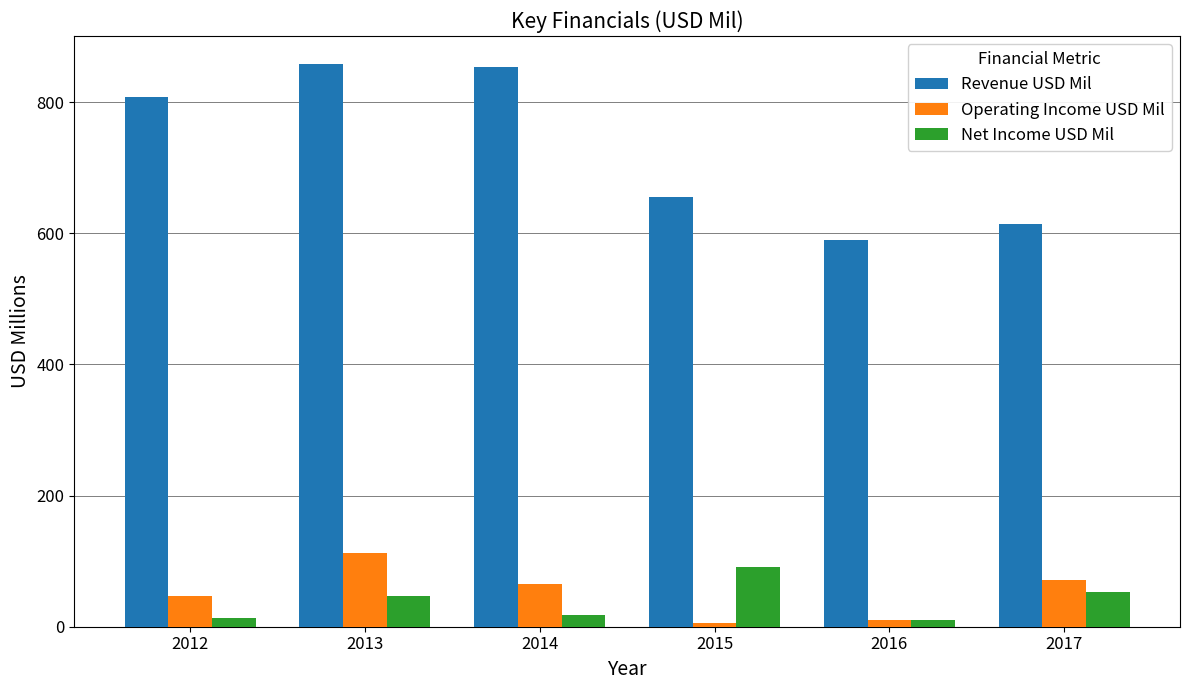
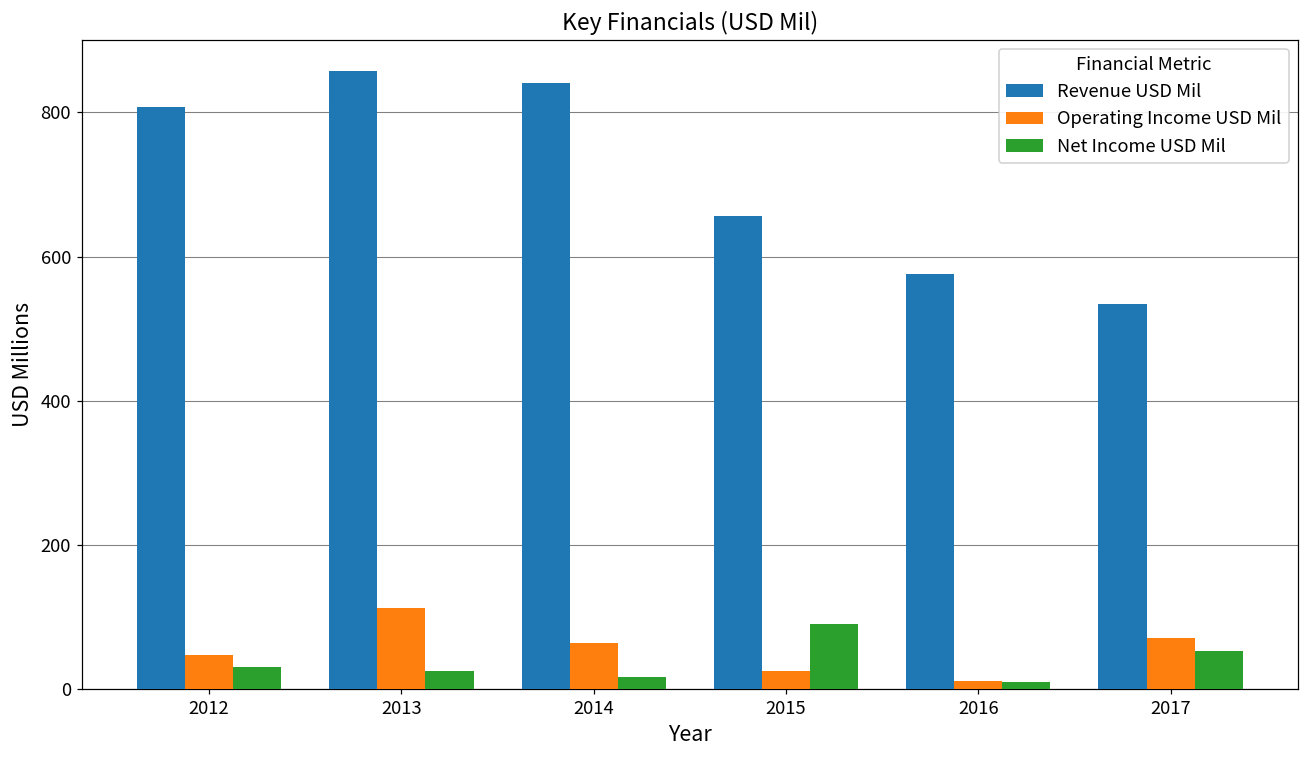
  {
    "Revenue USD Mil": {
      "2012": 810,
      "2013": 860,
-     "2014": 850,
+     "2014": 840,
      "2015": 660,
-     "2016": 590,
-     "2017": 610
+     "2016": 580,
+     "2017": 530
    },
    "Operating Income USD Mil": {
      "2012": 50,
      "2013": 110,
      "2014": 70,
-     "2015": 10,
+     "2015": 30,
      "2016": 10,
      "2017": 70
    },
    "Net Income USD Mil": {
-     "2012": 10,
-     "2013": 50,
+     "2012": 30,
+     "2013": 30,
      "2014": 20,
      "2015": 90,
      "2016": 10,
      "2017": 50
    }
  }
